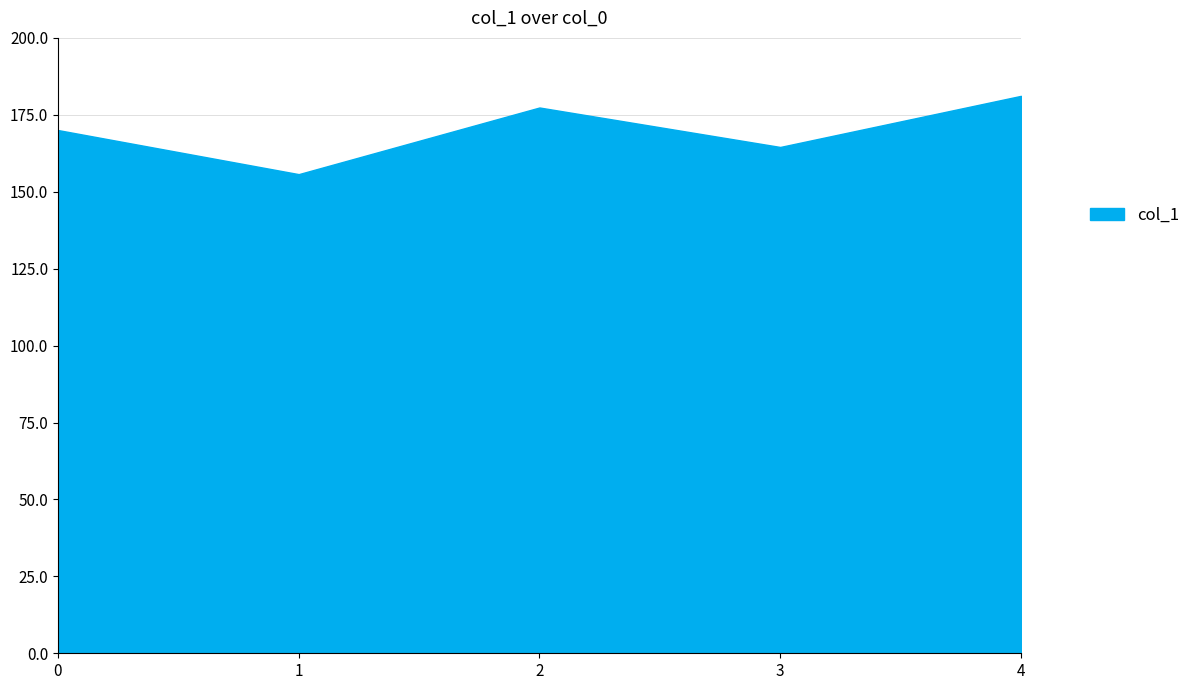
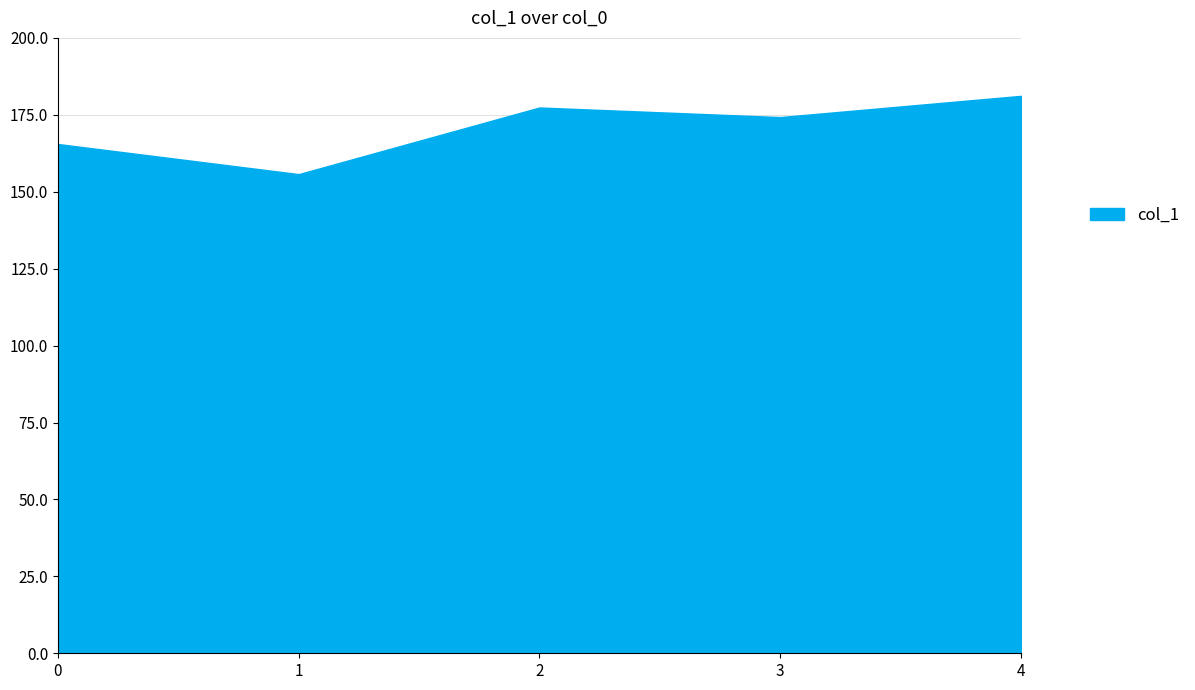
  {
-   "0": 170,
+   "0": 166,
    "1": 156,
    "2": 177,
-   "3": 165,
+   "3": 174,
    "4": 181
  }
